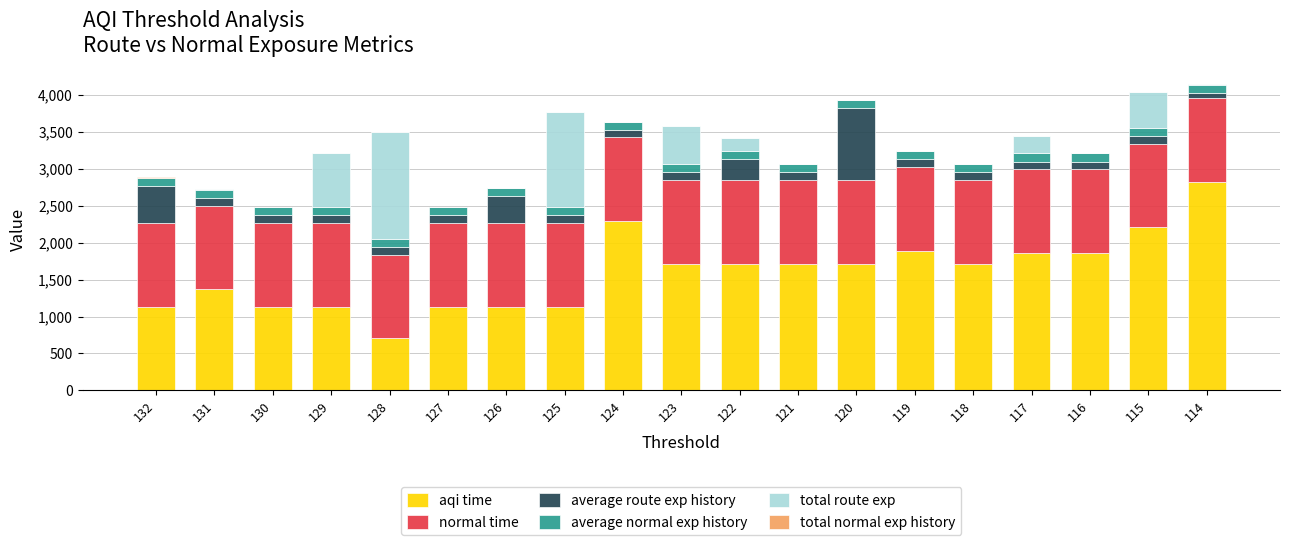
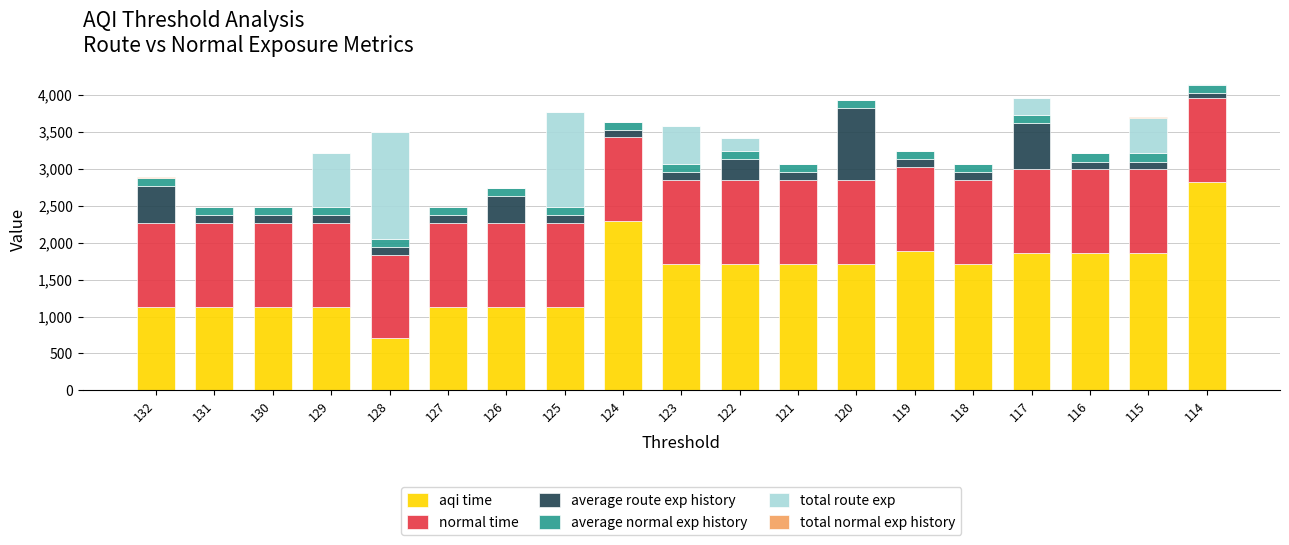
  {
    "aqi time": {
      "132": "1,100",
-     "131": "1,400",
+     "131": "1,100",
      "130": "1,100",
      "129": "1,100",
      "128": "700",
      "127": "1,100",
      "126": "1,100",
      "125": "1,100",
      "124": "2,300",
      "123": "1,700",
      "122": "1,700",
      "121": "1,700",
      "120": "1,700",
      "119": "1,900",
      "118": "1,700",
      "117": "1,900",
      "116": "1,900",
-     "115": "2,200",
+     "115": "1,900",
      "114": "2,800"
    },
    "normal time": {
      "132": "1,100",
      "131": "1,100",
      "130": "1,100",
      "129": "1,100",
      "128": "1,100",
      "127": "1,100",
      "126": "1,100",
      "125": "1,100",
      "124": "1,100",
      "123": "1,100",
      "122": "1,100",
      "121": "1,100",
      "120": "1,100",
      "119": "1,100",
      "118": "1,100",
      "117": "1,100",
      "116": "1,100",
      "115": "1,100",
      "114": "1,100"
    },
    "average route exp history": {
      "132": "500",
      "131": "100",
      "130": "100",
      "129": "100",
      "128": "100",
      "127": "100",
      "126": "400",
      "125": "100",
      "124": "100",
      "123": "100",
      "122": "300",
      "121": "100",
      "120": "1,000",
      "119": "100",
      "118": "100",
-     "117": "100",
+     "117": "600",
      "116": "100",
      "115": "100",
      "114": "100"
    },
    "average normal exp history": {
      "132": "100",
      "131": "100",
      "130": "100",
      "129": "100",
      "128": "100",
      "127": "100",
      "126": "100",
      "125": "100",
      "124": "100",
      "123": "100",
      "122": "100",
      "121": "100",
      "120": "100",
      "119": "100",
      "118": "100",
      "117": "100",
      "116": "100",
      "115": "100",
      "114": "100"
    },
    "total route exp": {
      "129": "700",
      "128": "1,400",
      "125": "1,300",
      "123": "500",
      "122": "200",
      "117": "200",
      "115": "500"
    }
  }
